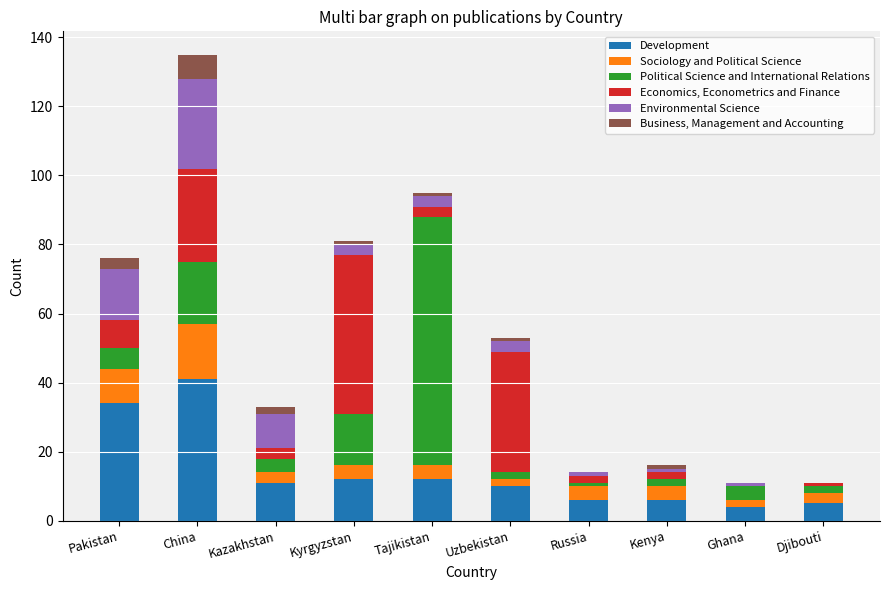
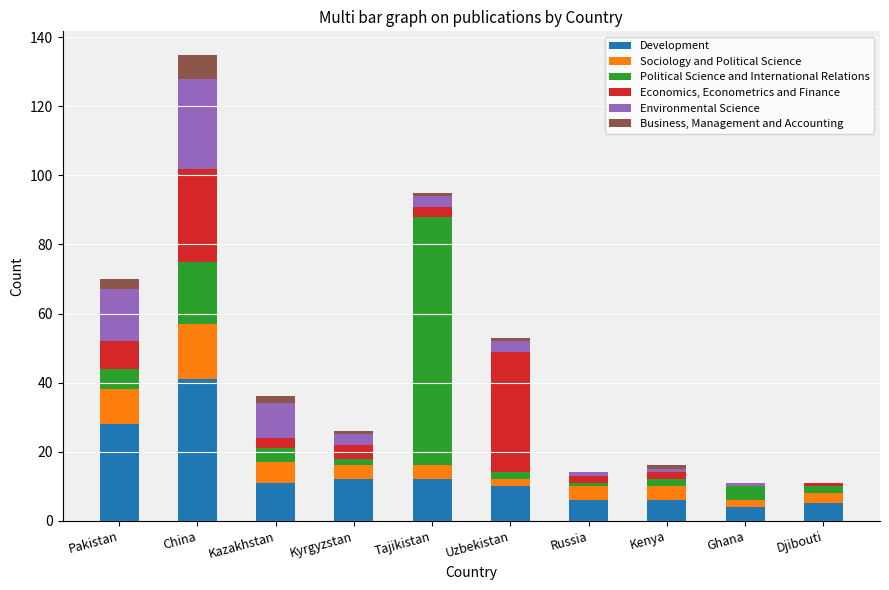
  {
    "Development": {
-     "Pakistan": 34,
+     "Pakistan": 28,
      "China": 41,
      "Kazakhstan": 11,
      "Kyrgyzstan": 12,
      "Tajikistan": 12,
      "Uzbekistan": 10,
      "Russia": 6,
      "Kenya": 6,
      "Ghana": 4,
      "Djibouti": 5
    },
    "Sociology and Political Science": {
      "Pakistan": 10,
      "China": 16,
-     "Kazakhstan": 3,
+     "Kazakhstan": 6,
      "Kyrgyzstan": 4,
      "Tajikistan": 4,
      "Uzbekistan": 2,
      "Russia": 4,
      "Kenya": 4,
      "Ghana": 2,
      "Djibouti": 3
    },
    "Political Science and International Relations": {
      "Pakistan": 6,
      "China": 18,
      "Kazakhstan": 4,
-     "Kyrgyzstan": 15,
+     "Kyrgyzstan": 2,
      "Tajikistan": 72,
      "Uzbekistan": 2,
      "Russia": 1,
      "Kenya": 2,
      "Ghana": 4,
      "Djibouti": 2
    },
    "Economics, Econometrics and Finance": {
      "Pakistan": 8,
      "China": 27,
      "Kazakhstan": 3,
-     "Kyrgyzstan": 46,
+     "Kyrgyzstan": 4,
      "Tajikistan": 3,
      "Uzbekistan": 35,
      "Russia": 2,
      "Kenya": 2,
      "Ghana": 0,
      "Djibouti": 1
    },
    "Environmental Science": {
      "Pakistan": 15,
      "China": 26,
      "Kazakhstan": 10,
      "Kyrgyzstan": 3,
      "Tajikistan": 3,
      "Uzbekistan": 3,
      "Russia": 1,
      "Kenya": 1,
      "Ghana": 1,
      "Djibouti": 0
    },
    "Business, Management and Accounting": {
      "Pakistan": 3,
      "China": 7,
      "Kazakhstan": 2,
      "Kyrgyzstan": 1,
      "Tajikistan": 1,
      "Uzbekistan": 1,
      "Russia": 0,
      "Kenya": 1,
      "Ghana": 0,
      "Djibouti": 0
    }
  }
